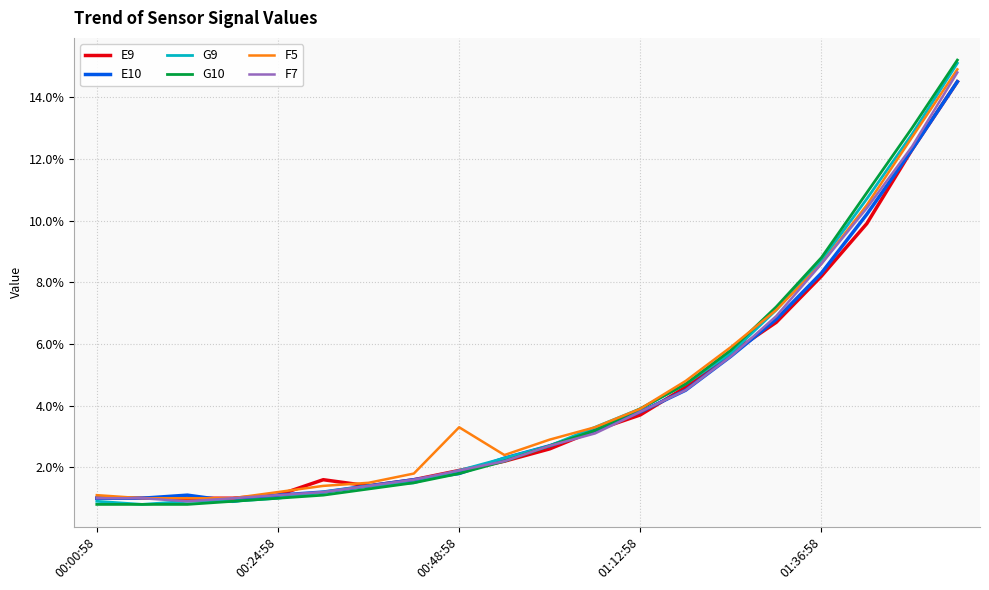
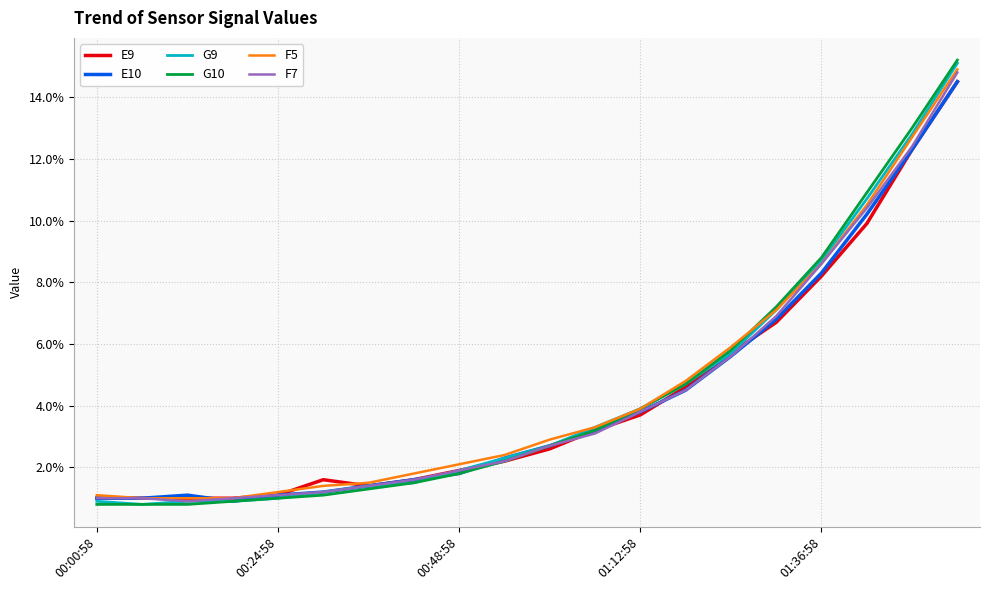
  {
    "E9": {
      "01:12:58": "3.7%",
      "01:36:58": "8.2%"
    },
    "E10": {
      "01:36:58": "8.3%"
    },
    "G9": {
      "00:00:58": "0.9%",
      "01:36:58": "8.7%"
    },
    "G10": {
      "00:00:58": "0.8%",
      "01:36:58": "8.8%"
    },
    "F5": {
      "00:00:58": "1.1%",
      "00:24:58": "1.2%",
-     "00:48:58": "3.3%"
+     "00:48:58": "2.1%"
    }
  }
